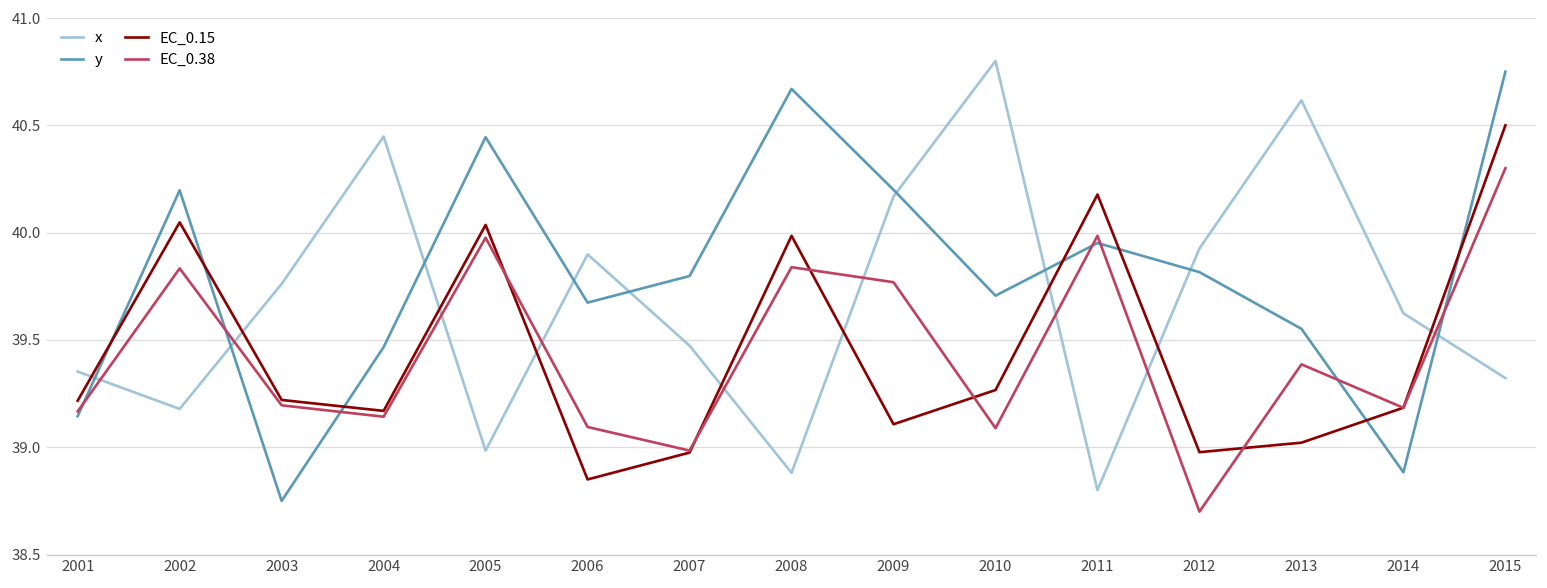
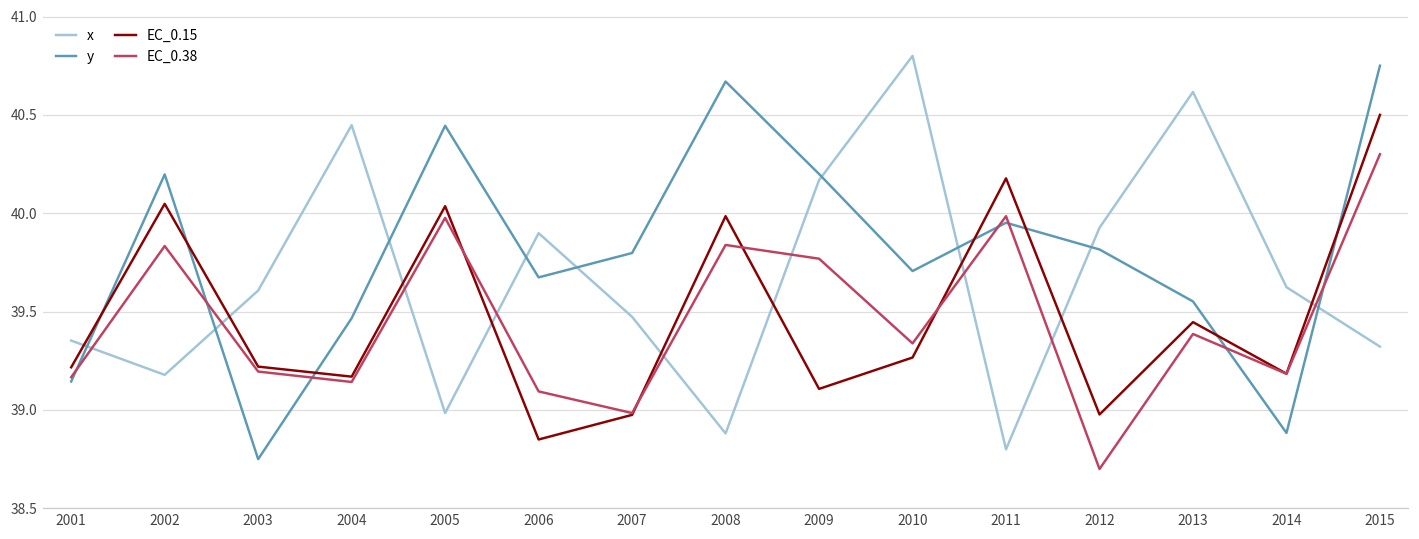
  {
    "x": {
      "2001": 39.35,
      "2002": 39.18,
-     "2003": 39.76,
+     "2003": 39.61,
      "2004": 40.45,
      "2005": 38.98,
      "2006": 39.90,
      "2007": 39.47,
      "2008": 38.88,
      "2009": 40.17,
      "2010": 40.80,
      "2011": 38.80,
      "2012": 39.93,
      "2013": 40.62,
      "2014": 39.62,
      "2015": 39.32
    },
    "y": {
      "2001": 39.14,
      "2002": 40.20,
      "2003": 38.75,
      "2004": 39.47,
      "2005": 40.44,
      "2006": 39.67,
      "2007": 39.80,
      "2008": 40.67,
      "2009": 40.20,
      "2010": 39.71,
      "2011": 39.95,
      "2012": 39.82,
      "2013": 39.55,
      "2014": 38.88,
      "2015": 40.75
    },
    "EC_0.15": {
      "2001": 39.22,
      "2002": 40.05,
      "2003": 39.22,
      "2004": 39.17,
      "2005": 40.04,
      "2006": 38.85,
      "2008": 39.99,
      "2009": 39.11,
      "2010": 39.27,
      "2011": 40.18,
      "2012": 38.98,
-     "2013": 39.02,
+     "2013": 39.45,
      "2015": 40.50
    },
    "EC_0.38": {
      "2001": 39.17,
      "2002": 39.83,
      "2003": 39.20,
      "2004": 39.14,
      "2005": 39.98,
      "2006": 39.09,
      "2008": 39.84,
      "2009": 39.77,
-     "2010": 39.09,
+     "2010": 39.34,
      "2011": 39.99,
      "2012": 38.70,
      "2013": 39.39,
      "2015": 40.30
    }
  }
